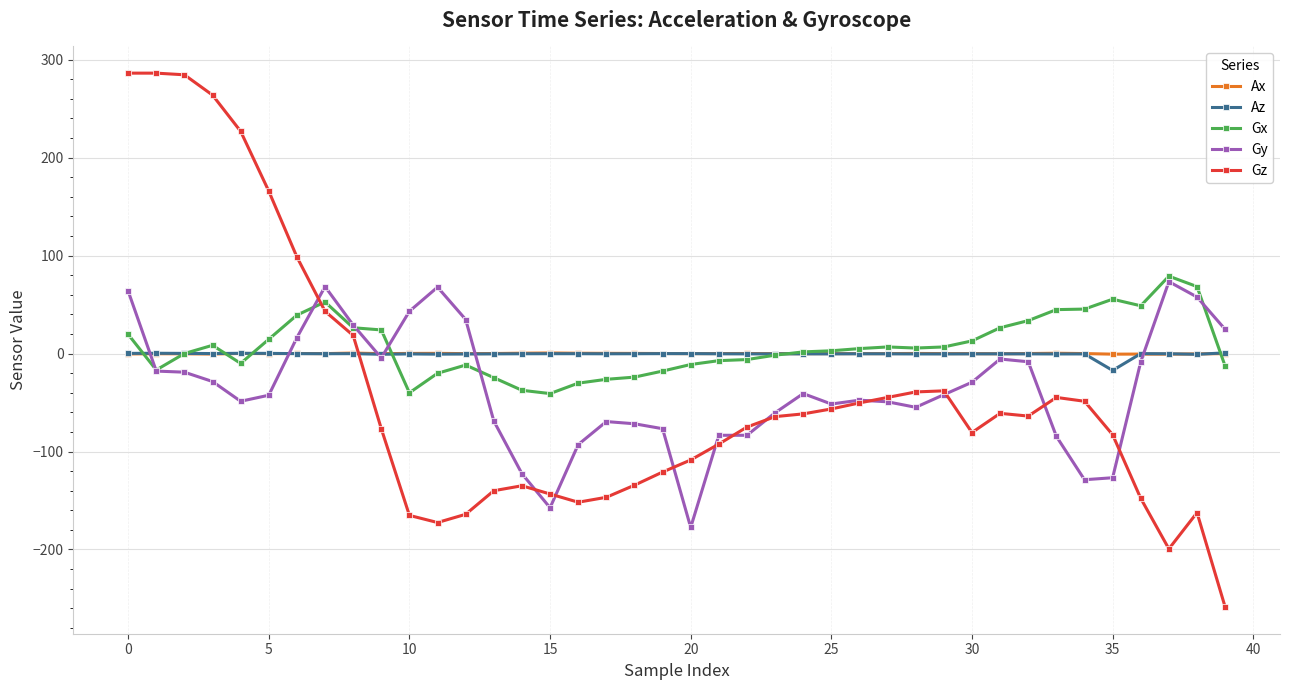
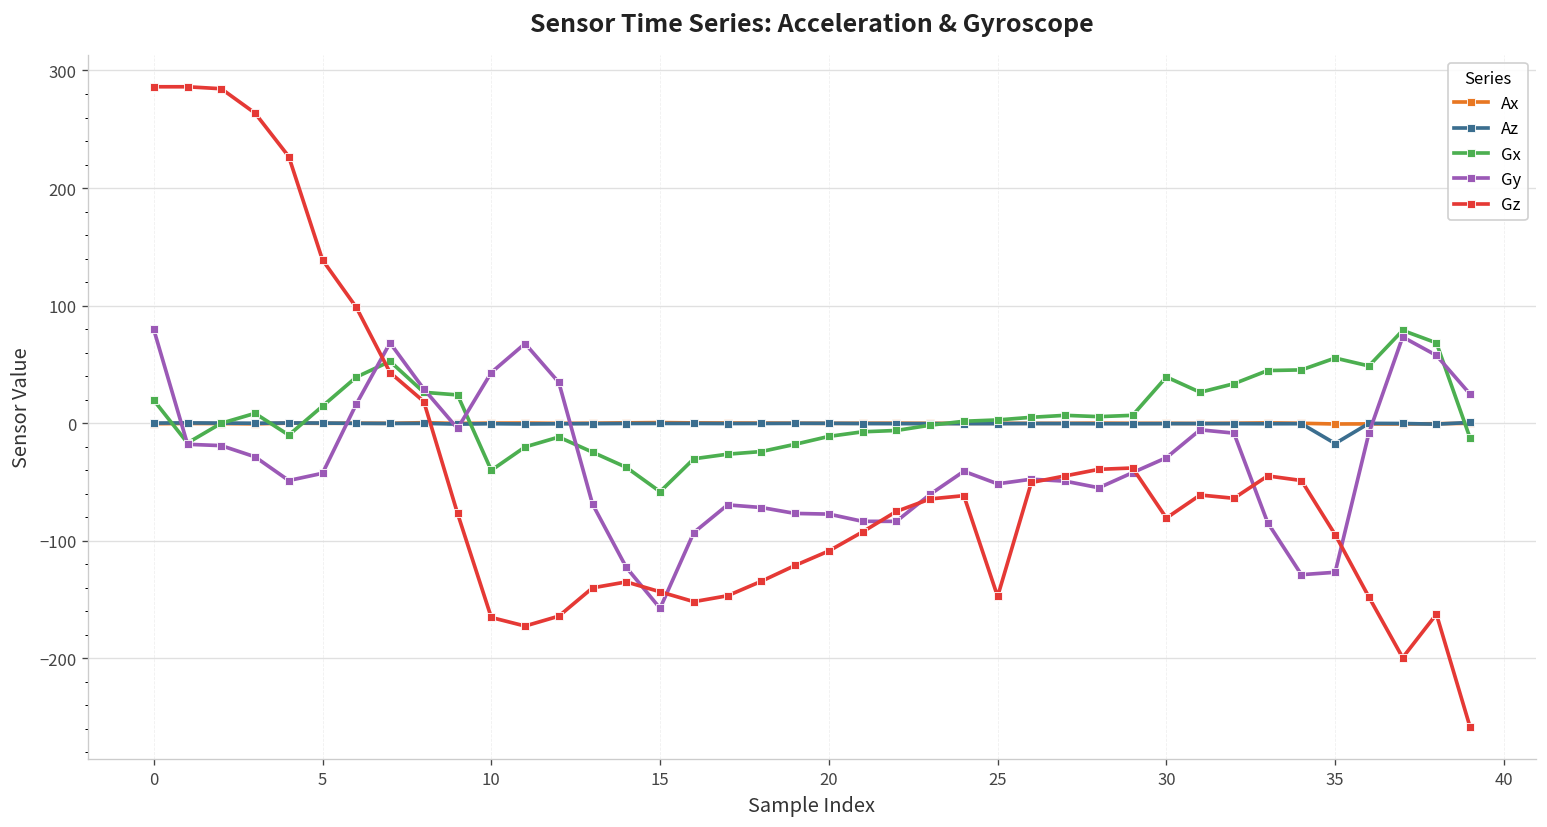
  {
    "Ax": {
      "35": 0
    },
    "Az": {
      "35": -20
    },
    "Gx": {
      "0": 20,
      "5": 10,
      "10": -40,
-     "15": -40,
+     "15": -60,
      "20": -10,
      "25": 0,
-     "30": 10,
+     "30": 40,
      "35": 60
    },
    "Gy": {
-     "0": 60,
+     "0": 80,
      "5": -40,
      "10": 40,
      "15": -160,
-     "20": -180,
+     "20": -80,
      "25": -50,
      "30": -30,
      "35": -130
    },
    "Gz": {
      "0": 290,
-     "5": 170,
+     "5": 140,
      "10": -170,
      "15": -140,
      "20": -110,
-     "25": -60,
+     "25": -150,
      "30": -80,
-     "35": -80
+     "35": -90
    }
  }
